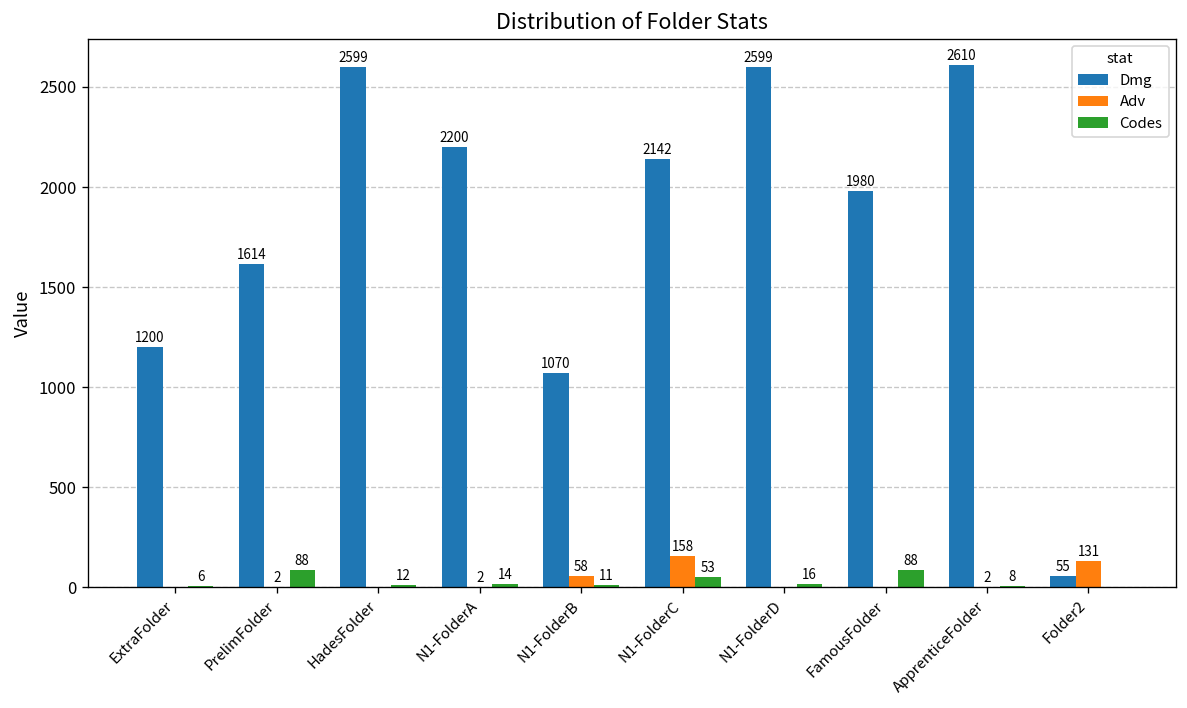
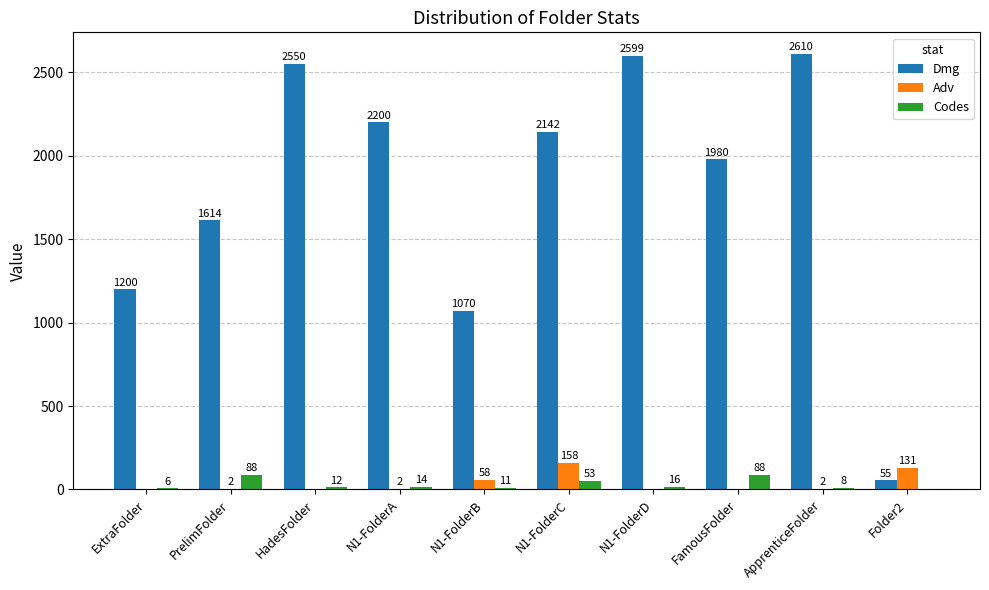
  {
    "Dmg": {
      "ExtraFolder": 1200,
      "PrelimFolder": 1614,
-     "HadesFolder": 2599,
+     "HadesFolder": 2550,
      "N1-FolderA": 2200,
      "N1-FolderB": 1070,
      "N1-FolderC": 2142,
      "N1-FolderD": 2599,
      "FamousFolder": 1980,
      "ApprenticeFolder": 2610,
      "Folder2": 55
    },
    "Adv": {
      "PrelimFolder": 2,
      "N1-FolderA": 2,
      "N1-FolderB": 58,
      "N1-FolderC": 158,
      "ApprenticeFolder": 2,
      "Folder2": 131
    },
    "Codes": {
      "ExtraFolder": 6,
      "PrelimFolder": 88,
      "HadesFolder": 12,
      "N1-FolderA": 14,
      "N1-FolderB": 11,
      "N1-FolderC": 53,
      "N1-FolderD": 16,
      "FamousFolder": 88,
      "ApprenticeFolder": 8
    }
  }
